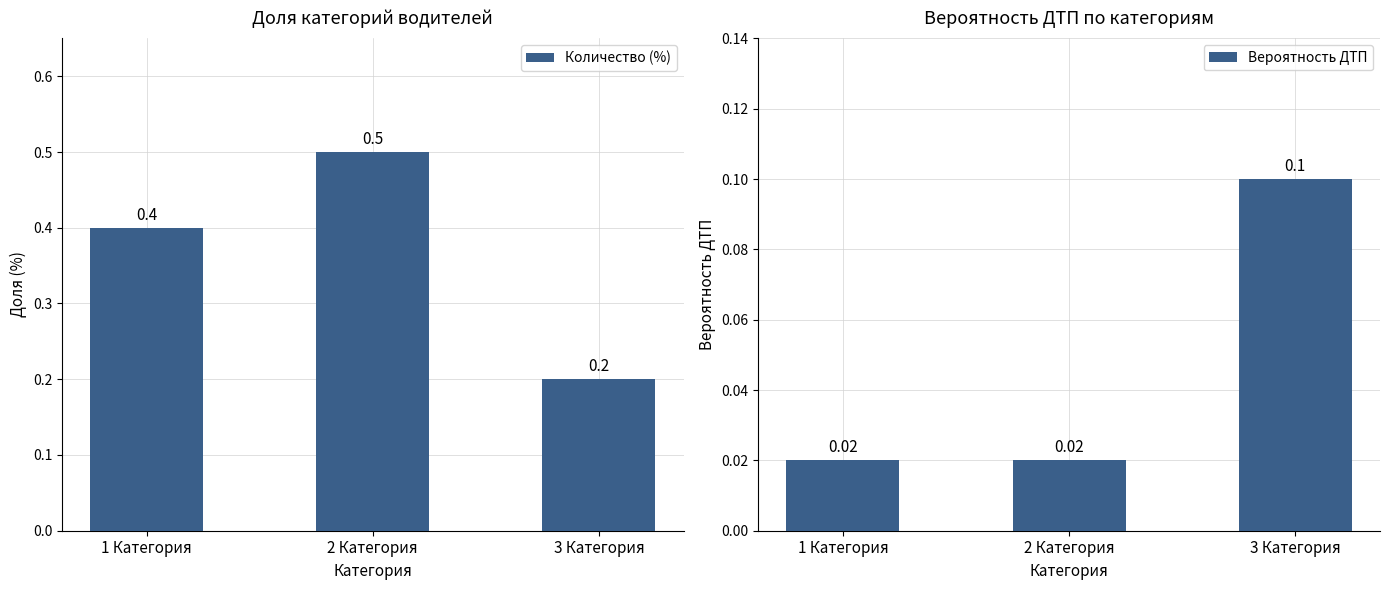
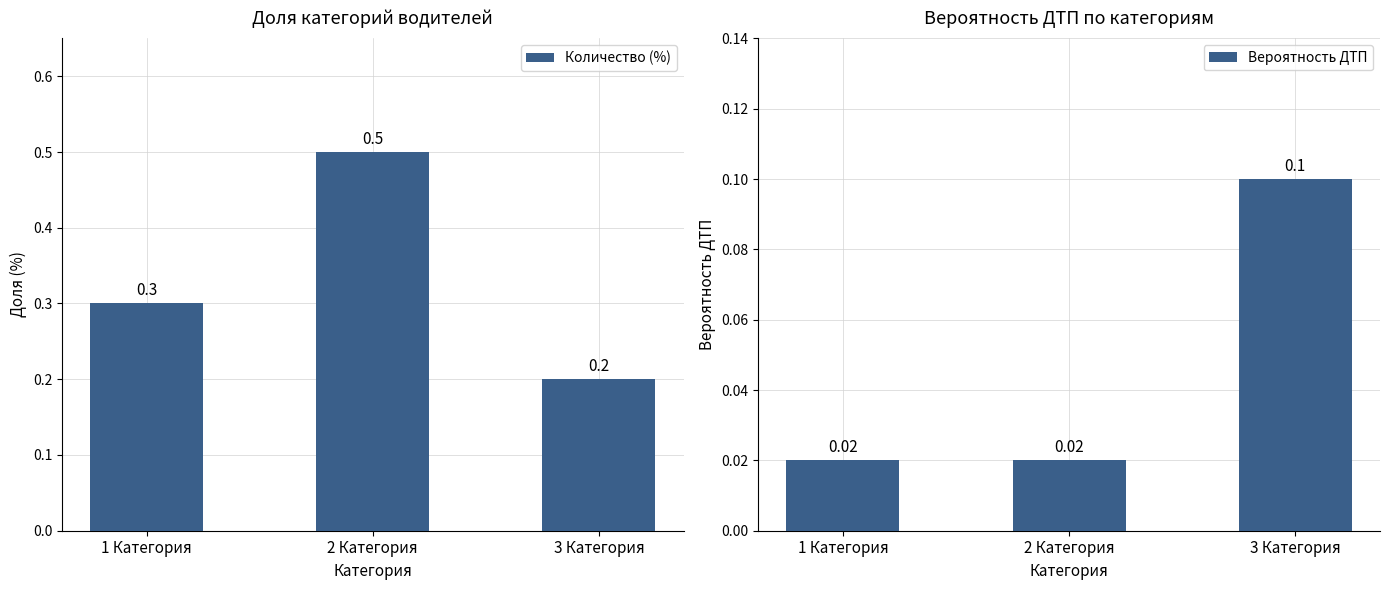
  {
    "Доля категорий водителей": {
-     "1 Категория": 0.4,
+     "1 Категория": 0.3,
      "2 Категория": 0.5,
      "3 Категория": 0.2
    },
    "Вероятность ДТП по категориям": {
      "1 Категория": 0.02,
      "2 Категория": 0.02,
      "3 Категория": 0.1
    }
  }
